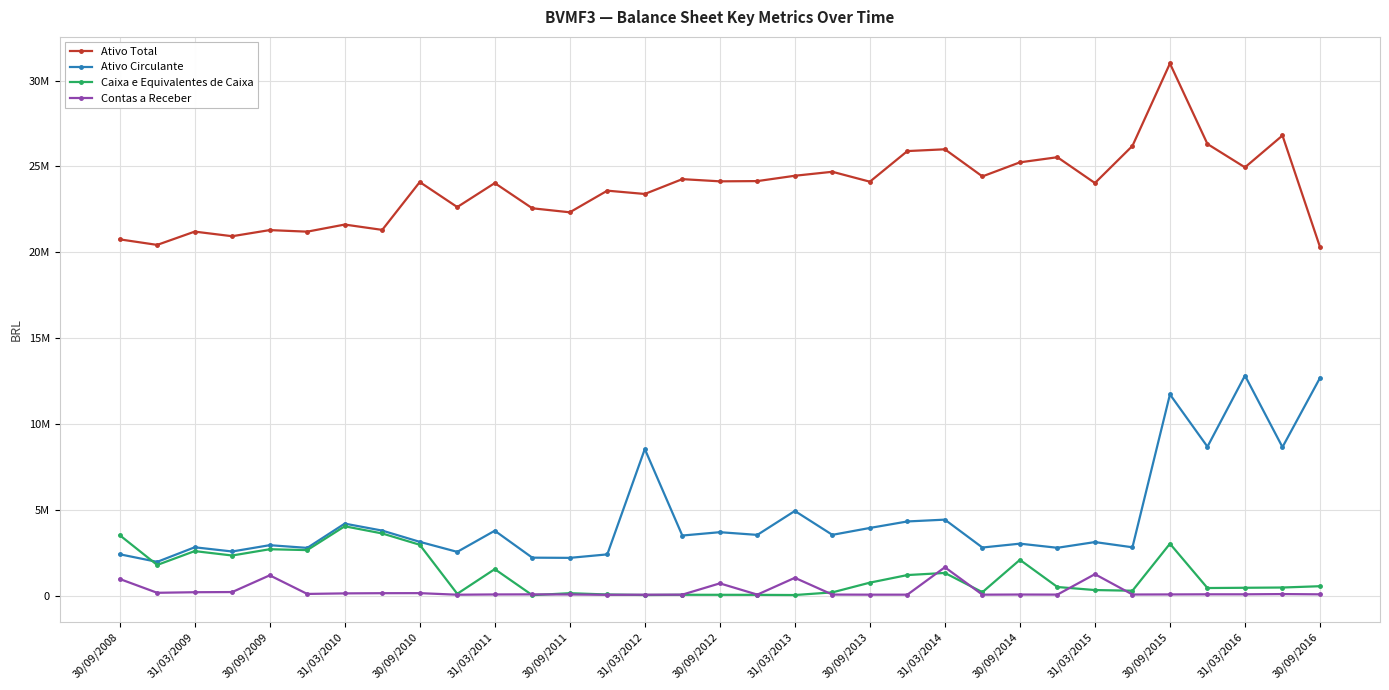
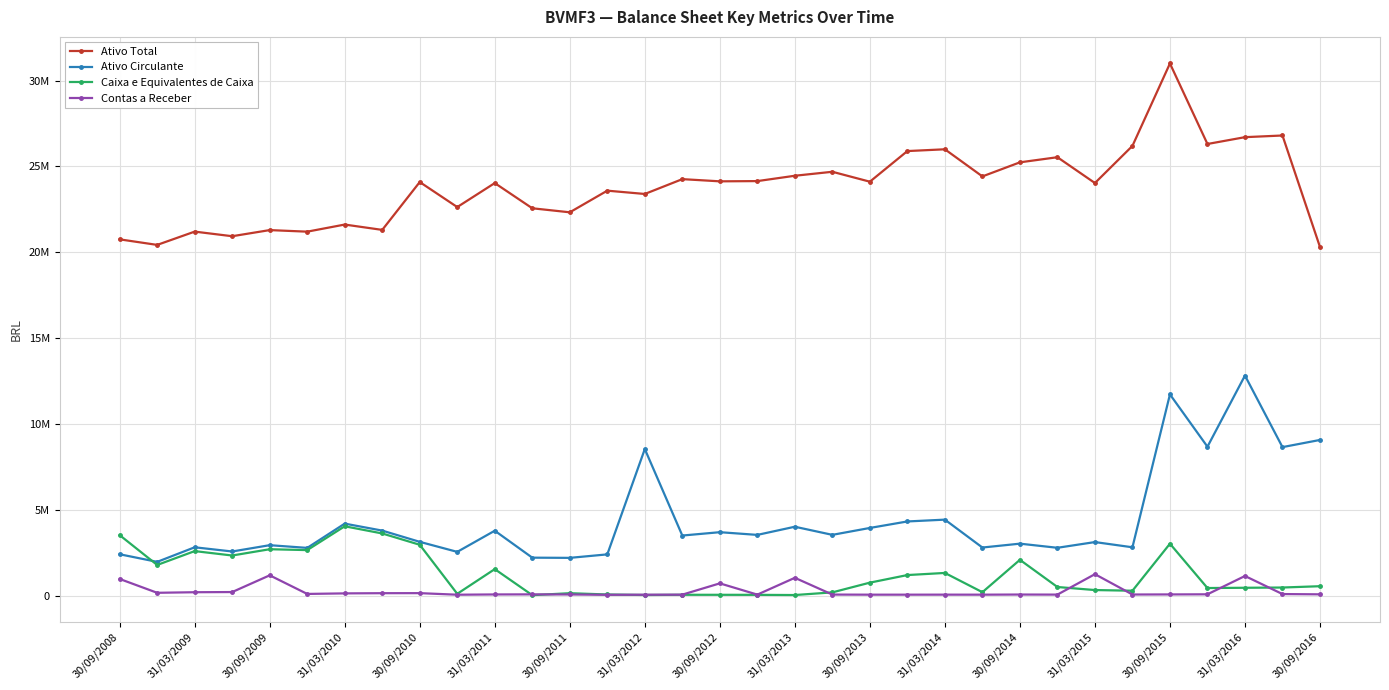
  {
    "Ativo Total": {
      "30/09/2008": 20800000,
      "31/03/2009": 21200000,
      "30/09/2009": 21300000,
      "31/03/2010": 21600000,
      "30/09/2010": 24100000,
      "31/03/2011": 24000000,
      "30/09/2011": 22300000,
      "31/03/2012": 23400000,
      "30/09/2012": 24100000,
      "31/03/2013": 24500000,
      "30/09/2013": 24100000,
      "31/03/2014": 26000000,
      "30/09/2014": 25200000,
      "31/03/2015": 24000000,
      "30/09/2015": 31000000,
-     "31/03/2016": 24900000,
+     "31/03/2016": 26700000,
      "30/09/2016": 20300000
    },
    "Ativo Circulante": {
      "30/09/2008": 2400000,
      "31/03/2009": 2800000,
      "30/09/2009": 2900000,
      "31/03/2010": 4200000,
      "30/09/2010": 3100000,
      "31/03/2011": 3800000,
      "30/09/2011": 2200000,
      "31/03/2012": 8500000,
      "30/09/2012": 3700000,
-     "31/03/2013": 4900000,
+     "31/03/2013": 4000000,
      "30/09/2013": 3900000,
      "31/03/2014": 4400000,
      "30/09/2014": 3000000,
      "31/03/2015": 3100000,
      "30/09/2015": 11700000,
      "31/03/2016": 12800000,
-     "30/09/2016": 12700000
+     "30/09/2016": 9100000
    },
    "Caixa e Equivalentes de Caixa": {
      "30/09/2008": 3500000,
      "31/03/2009": 2600000,
      "30/09/2009": 2700000,
      "31/03/2010": 4000000,
      "30/09/2010": 3000000,
      "31/03/2011": 1500000,
      "30/09/2012": 0,
      "31/03/2013": 0,
      "30/09/2013": 800000,
      "31/03/2014": 1300000,
      "30/09/2014": 2100000,
      "31/03/2015": 300000,
      "30/09/2015": 3000000,
      "31/03/2016": 500000,
      "30/09/2016": 500000
    },
    "Contas a Receber": {
      "30/09/2008": 1000000,
      "31/03/2009": 200000,
      "30/09/2009": 1200000,
      "31/03/2010": 100000,
      "30/09/2010": 100000,
      "31/03/2011": 100000,
      "30/09/2012": 700000,
      "31/03/2013": 1000000,
      "30/09/2013": 100000,
-     "31/03/2014": 1700000,
+     "31/03/2014": 100000,
      "30/09/2014": 100000,
      "31/03/2015": 1200000,
      "30/09/2015": 100000,
-     "31/03/2016": 100000,
+     "31/03/2016": 1100000,
      "30/09/2016": 100000
    }
  }
